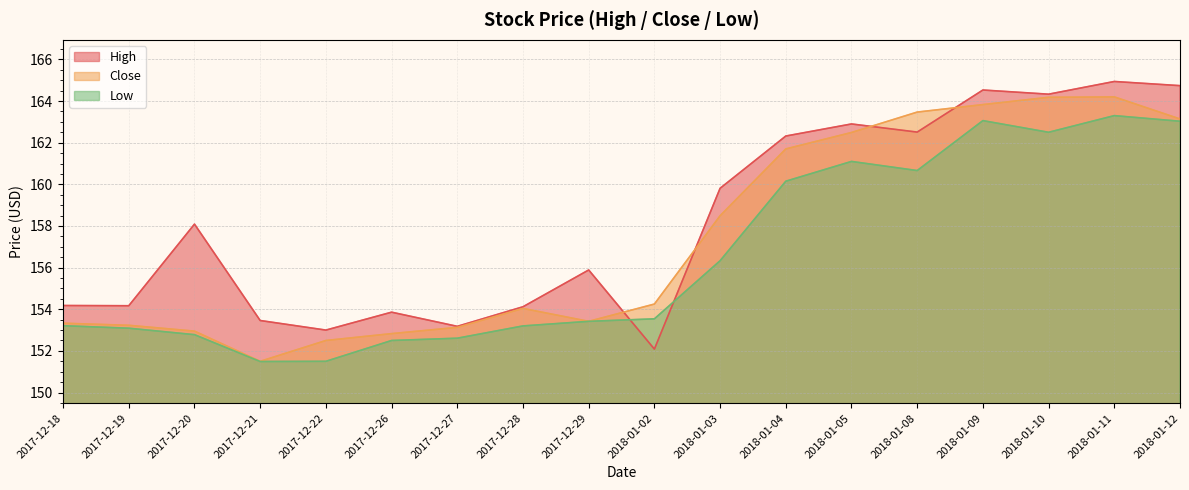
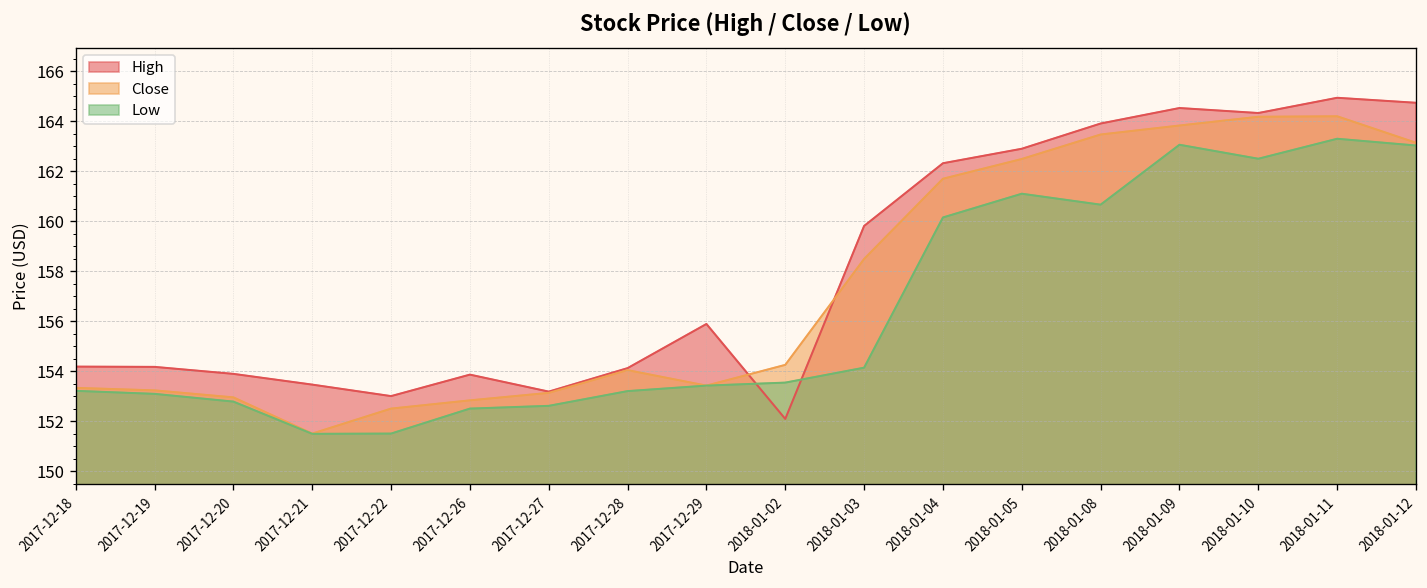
  {
    "High": {
      "2017-12-18": 154.2,
      "2017-12-19": 154.2,
-     "2017-12-20": 158.1,
+     "2017-12-20": 153.9,
      "2017-12-21": 153.5,
      "2017-12-22": 153.0,
      "2017-12-26": 153.9,
      "2017-12-29": 155.9,
      "2018-01-02": 152.1,
      "2018-01-03": 159.8,
      "2018-01-04": 162.3,
      "2018-01-05": 162.9,
-     "2018-01-08": 162.5,
+     "2018-01-08": 163.9,
      "2018-01-09": 164.5,
      "2018-01-10": 164.3,
      "2018-01-11": 164.9,
      "2018-01-12": 164.7
    },
    "Close": {
      "2017-12-19": 153.2,
      "2017-12-20": 152.9,
      "2017-12-22": 152.5,
      "2017-12-26": 152.8,
      "2018-01-02": 154.3,
      "2018-01-03": 158.5,
      "2018-01-04": 161.7,
      "2018-01-05": 162.5,
      "2018-01-08": 163.5,
      "2018-01-09": 163.8,
      "2018-01-10": 164.2,
      "2018-01-11": 164.2
    },
    "Low": {
      "2017-12-19": 153.1,
      "2017-12-20": 152.8,
      "2017-12-22": 151.5,
      "2017-12-26": 152.5,
      "2017-12-27": 152.6,
      "2017-12-28": 153.2,
      "2018-01-02": 153.5,
-     "2018-01-03": 156.3,
+     "2018-01-03": 154.1,
      "2018-01-04": 160.1,
      "2018-01-05": 161.1,
      "2018-01-08": 160.7,
      "2018-01-09": 163.1,
      "2018-01-10": 162.5,
      "2018-01-11": 163.3
    }
  }
